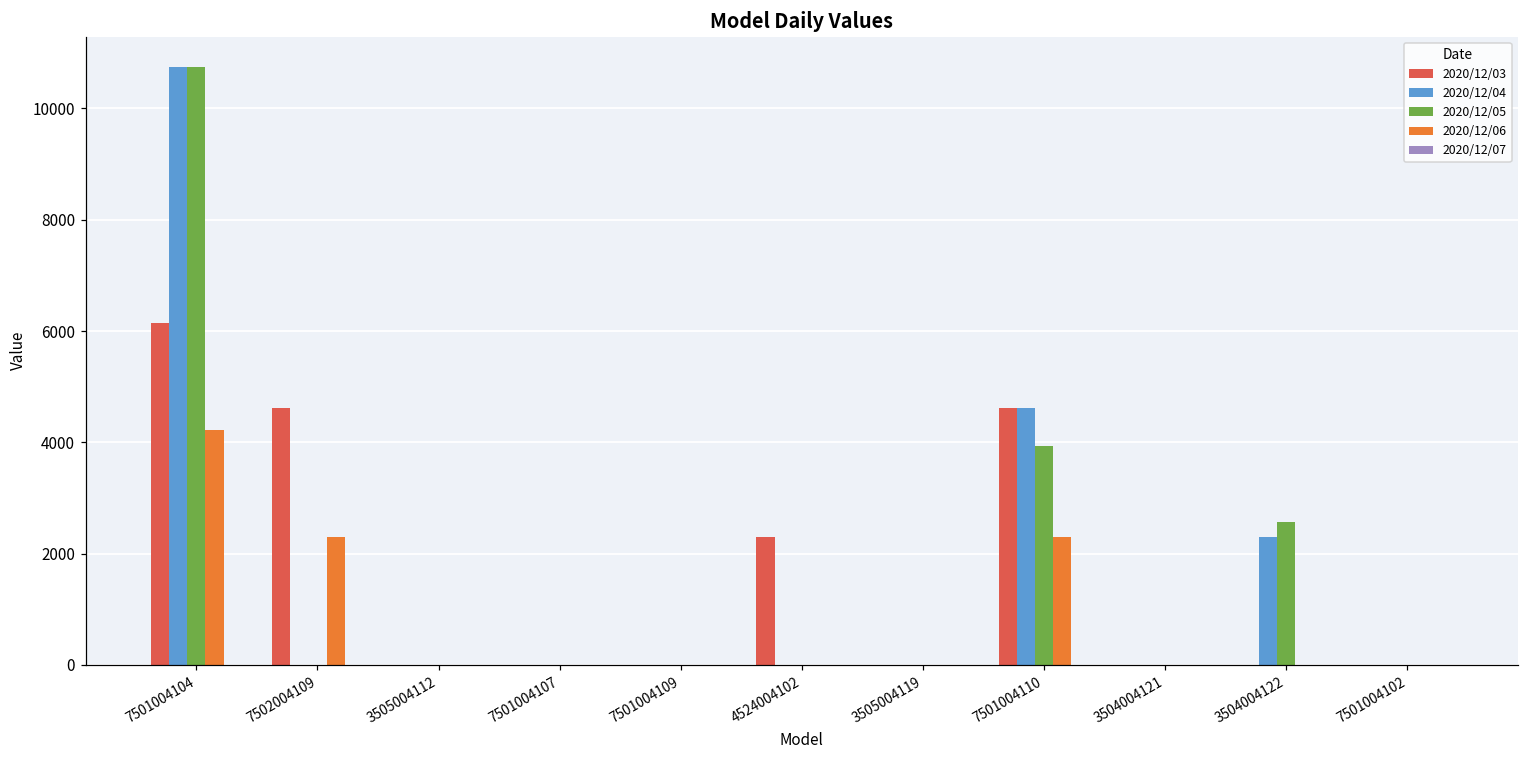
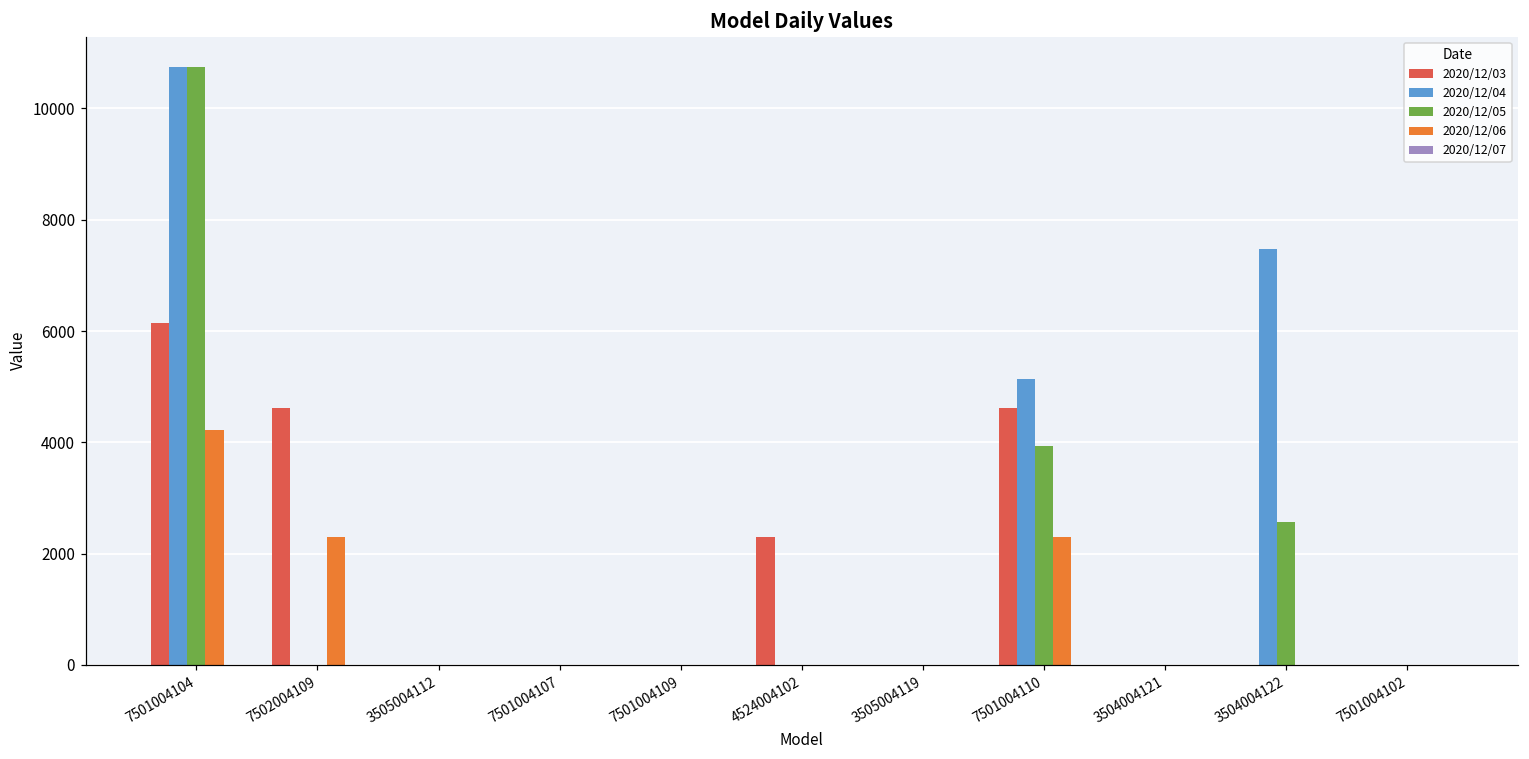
  {
    "2020/12/04": {
      "7501004104": 10800,
      "7502004109": 0,
      "3505004112": 0,
      "7501004107": 0,
      "7501004109": 0,
      "4524004102": 0,
      "3505004119": 0,
-     "7501004110": 4600,
+     "7501004110": 5100,
      "3504004121": 0,
-     "3504004122": 2300,
+     "3504004122": 7500,
      "7501004102": 0
    },
    "2020/12/05": {
      "7501004104": 10800,
      "7502004109": 0,
      "3505004112": 0,
      "7501004107": 0,
      "7501004109": 0,
      "4524004102": 0,
      "3505004119": 0,
      "7501004110": 3900,
      "3504004121": 0,
      "3504004122": 2600,
      "7501004102": 0
    },
    "2020/12/07": {
      "7501004104": 0,
      "7502004109": 0,
      "3505004112": 0,
      "7501004107": 0,
      "7501004109": 0,
      "4524004102": 0,
      "3505004119": 0,
      "7501004110": 0,
      "3504004121": 0,
      "3504004122": 0,
      "7501004102": 0
    }
  }
